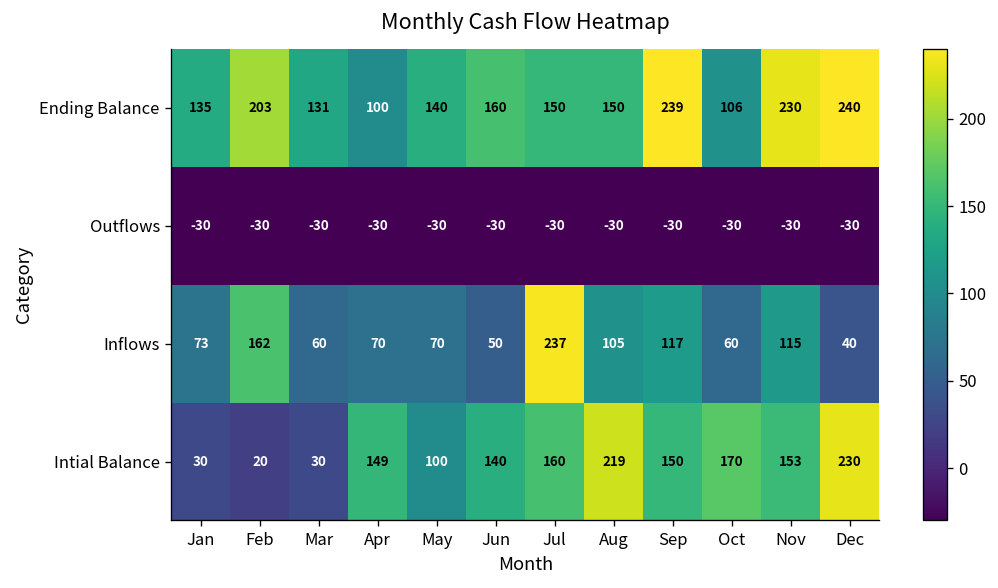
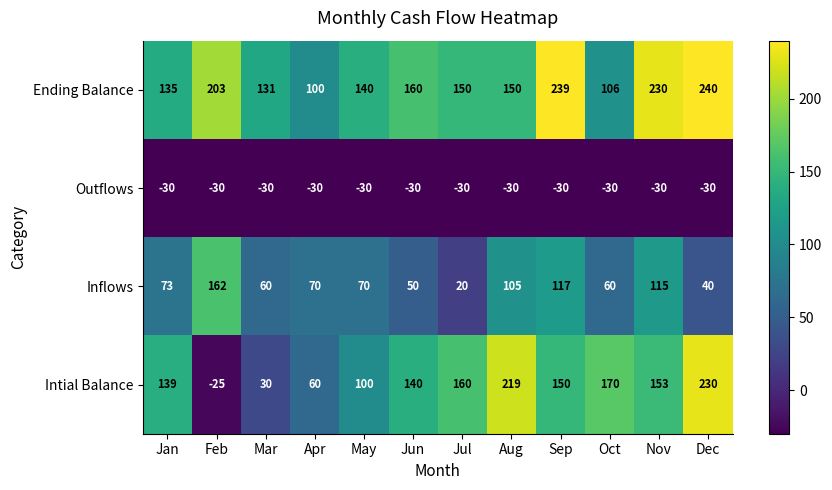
  {
    "Ending Balance": {
      "Jan": 135,
      "Feb": 203,
      "Mar": 131,
      "Apr": 100,
      "May": 140,
      "Jun": 160,
      "Jul": 150,
      "Aug": 150,
      "Sep": 239,
      "Oct": 106,
      "Nov": 230,
      "Dec": 240
    },
    "Outflows": {
      "Jan": -30,
      "Feb": -30,
      "Mar": -30,
      "Apr": -30,
      "May": -30,
      "Jun": -30,
      "Jul": -30,
      "Aug": -30,
      "Sep": -30,
      "Oct": -30,
      "Nov": -30,
      "Dec": -30
    },
    "Inflows": {
      "Jan": 73,
      "Feb": 162,
      "Mar": 60,
      "Apr": 70,
      "May": 70,
      "Jun": 50,
-     "Jul": 237,
+     "Jul": 20,
      "Aug": 105,
      "Sep": 117,
      "Oct": 60,
      "Nov": 115,
      "Dec": 40
    },
    "Intial Balance": {
-     "Jan": 30,
-     "Feb": 20,
+     "Jan": 139,
+     "Feb": -25,
      "Mar": 30,
-     "Apr": 149,
+     "Apr": 60,
      "May": 100,
      "Jun": 140,
      "Jul": 160,
      "Aug": 219,
      "Sep": 150,
      "Oct": 170,
      "Nov": 153,
      "Dec": 230
    }
  }
